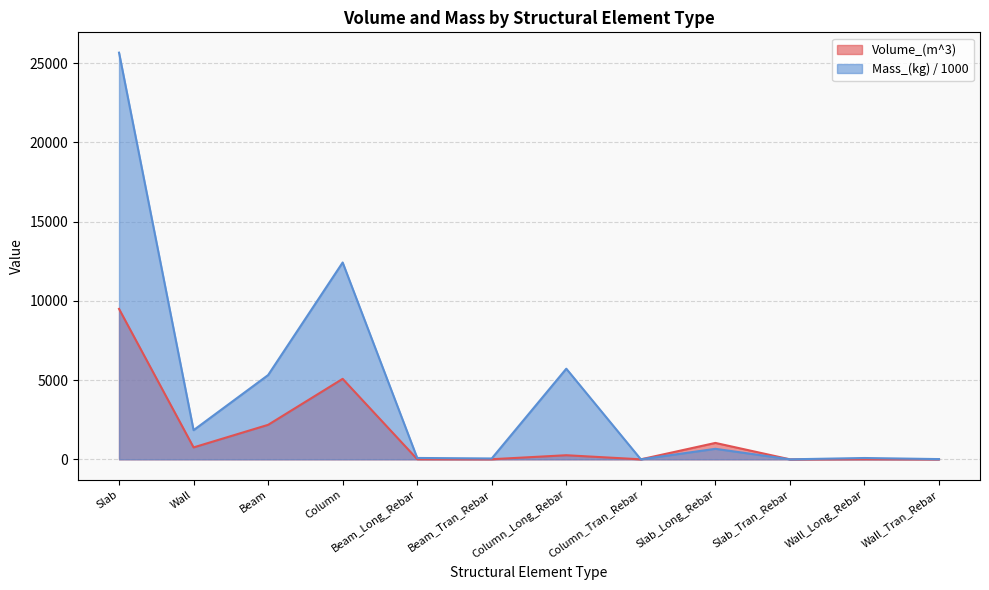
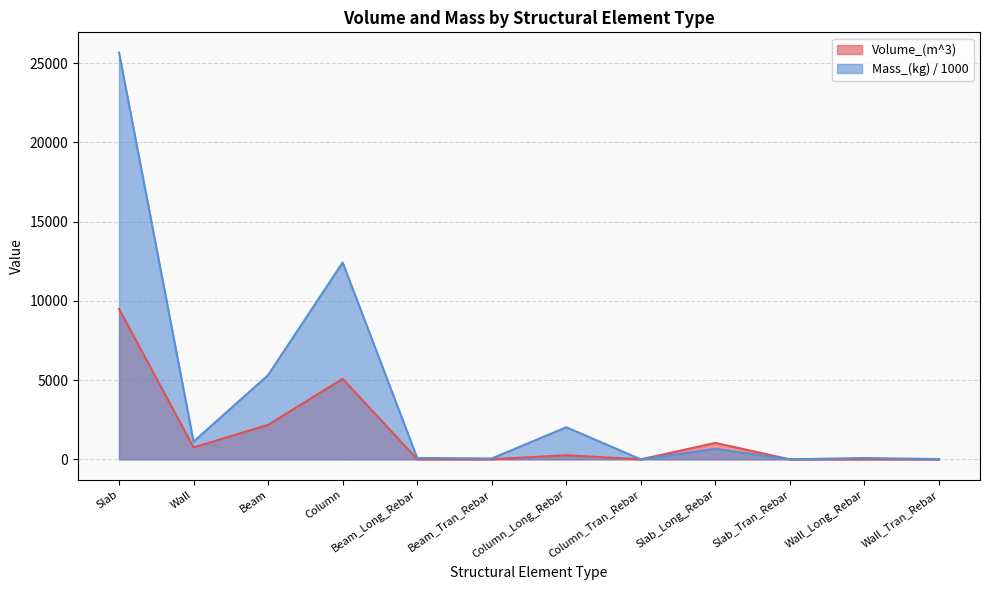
  {
    "Volume_(m^3)": {
      "Slab": 9500,
      "Wall": 800,
      "Beam": 2200,
      "Column": 5100,
      "Column_Long_Rebar": 300,
      "Slab_Long_Rebar": 1000
    },
    "Mass_(kg) / 1000": {
      "Slab": 25700,
-     "Wall": 1800,
+     "Wall": 1100,
      "Beam": 5300,
      "Column": 12400,
-     "Column_Long_Rebar": 5700,
+     "Column_Long_Rebar": 2000,
      "Slab_Long_Rebar": 700
    }
  }
